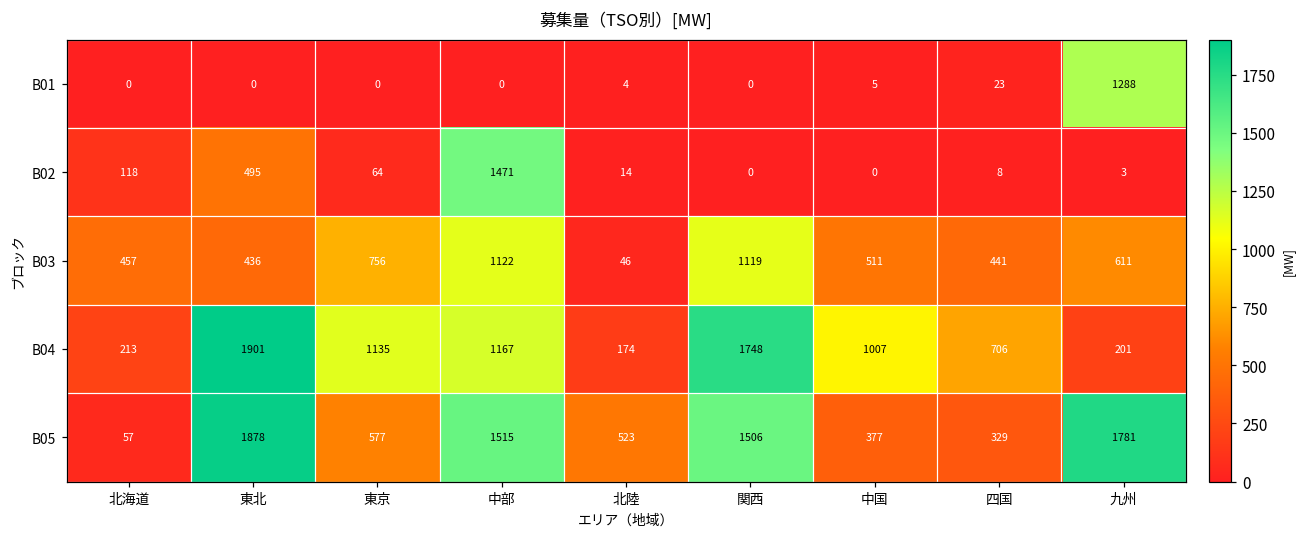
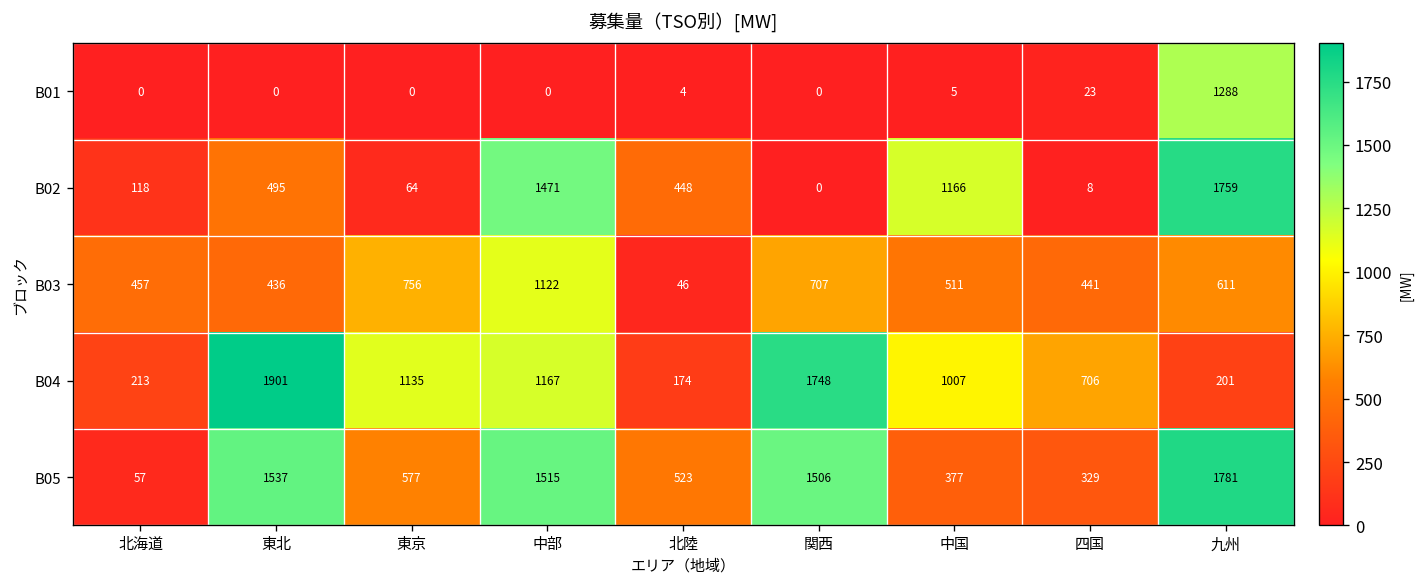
  {
    "B01": {
      "北海道": 0,
      "東北": 0,
      "東京": 0,
      "中部": 0,
      "北陸": 4,
      "関西": 0,
      "中国": 5,
      "四国": 23,
      "九州": 1288
    },
    "B02": {
      "北海道": 118,
      "東北": 495,
      "東京": 64,
      "中部": 1471,
-     "北陸": 14,
+     "北陸": 448,
      "関西": 0,
-     "中国": 0,
+     "中国": 1166,
      "四国": 8,
-     "九州": 3
+     "九州": 1759
    },
    "B03": {
      "北海道": 457,
      "東北": 436,
      "東京": 756,
      "中部": 1122,
      "北陸": 46,
-     "関西": 1119,
+     "関西": 707,
      "中国": 511,
      "四国": 441,
      "九州": 611
    },
    "B04": {
      "北海道": 213,
      "東北": 1901,
      "東京": 1135,
      "中部": 1167,
      "北陸": 174,
      "関西": 1748,
      "中国": 1007,
      "四国": 706,
      "九州": 201
    },
    "B05": {
      "北海道": 57,
-     "東北": 1878,
+     "東北": 1537,
      "東京": 577,
      "中部": 1515,
      "北陸": 523,
      "関西": 1506,
      "中国": 377,
      "四国": 329,
      "九州": 1781
    }
  }
